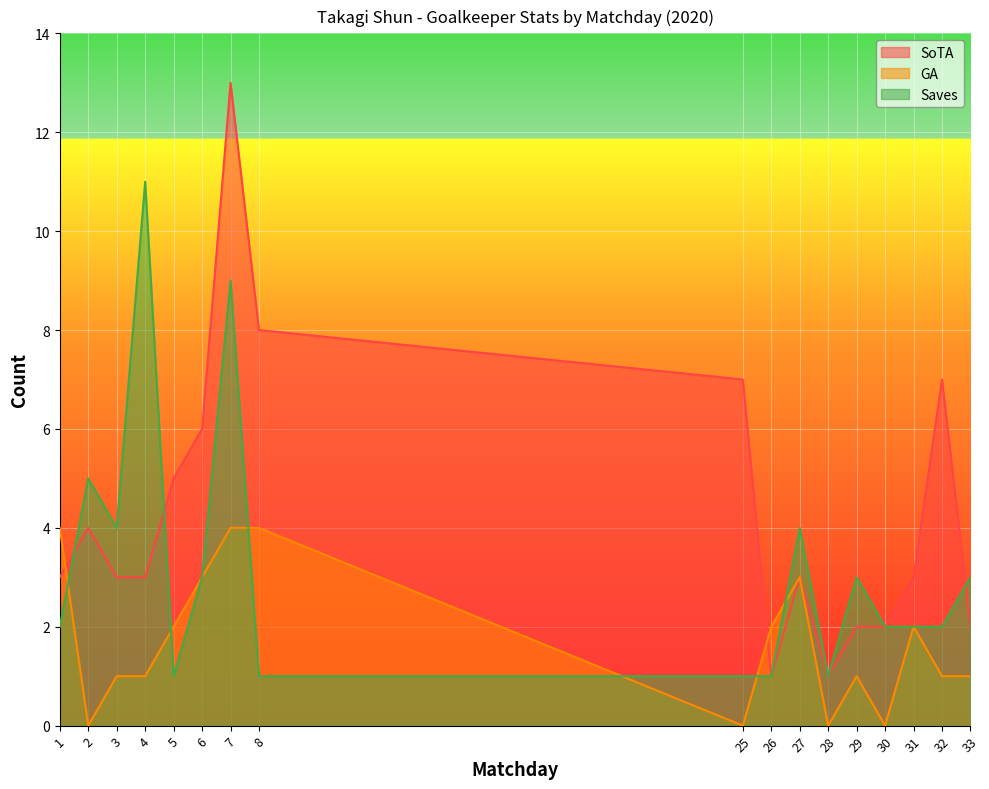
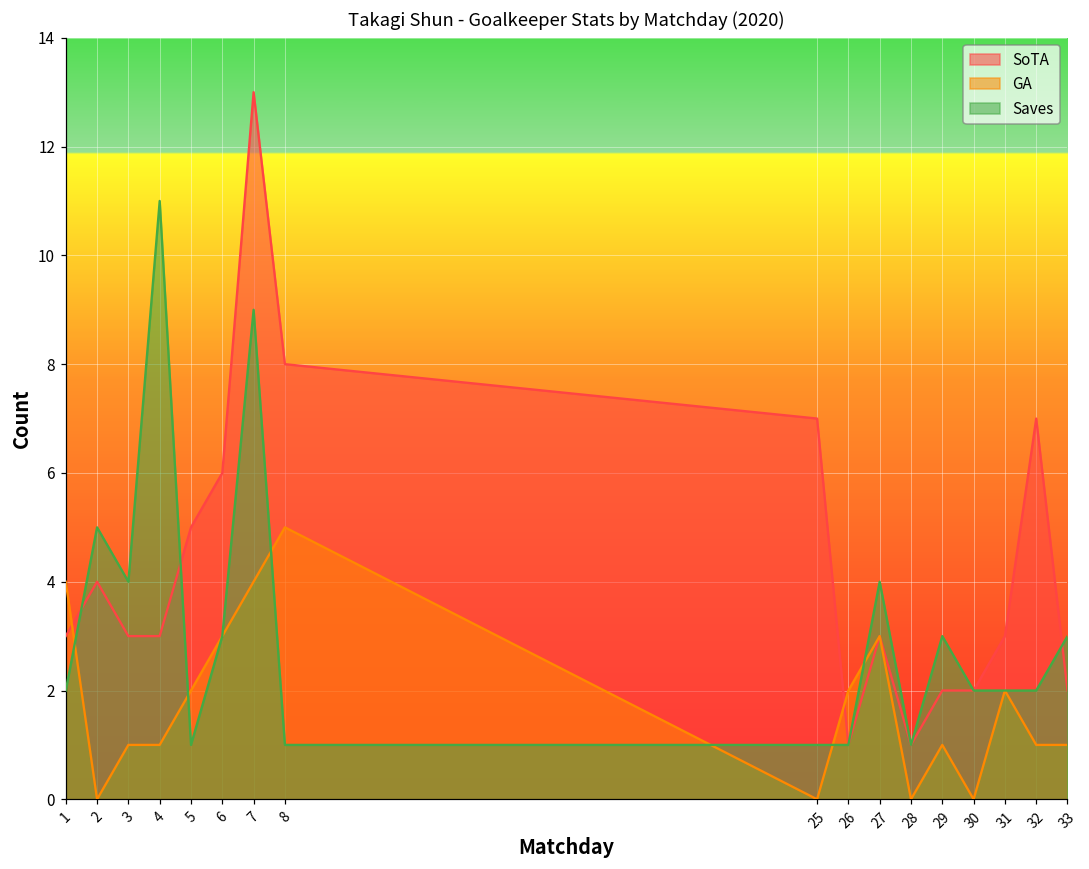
  {
    "SoTA": {
      "1": 3,
      "2": 4,
      "3": 3,
      "4": 3,
      "5": 5,
      "6": 6,
      "7": 13,
      "8": 8,
      "25": 7,
      "29": 2,
      "31": 3,
      "32": 7,
      "33": 2
    },
    "GA": {
      "1": 4,
      "2": 0,
      "3": 1,
      "4": 1,
      "5": 2,
      "7": 4,
-     "8": 4,
+     "8": 5,
      "25": 0,
      "26": 2,
      "28": 0,
      "29": 1,
      "30": 0,
      "32": 1,
      "33": 1
    },
    "Saves": {
      "1": 2,
      "2": 5,
      "3": 4,
      "4": 11,
      "5": 1,
      "7": 9,
      "8": 1,
      "25": 1,
      "27": 4,
      "29": 3,
      "32": 2,
      "33": 3
    }
  }
